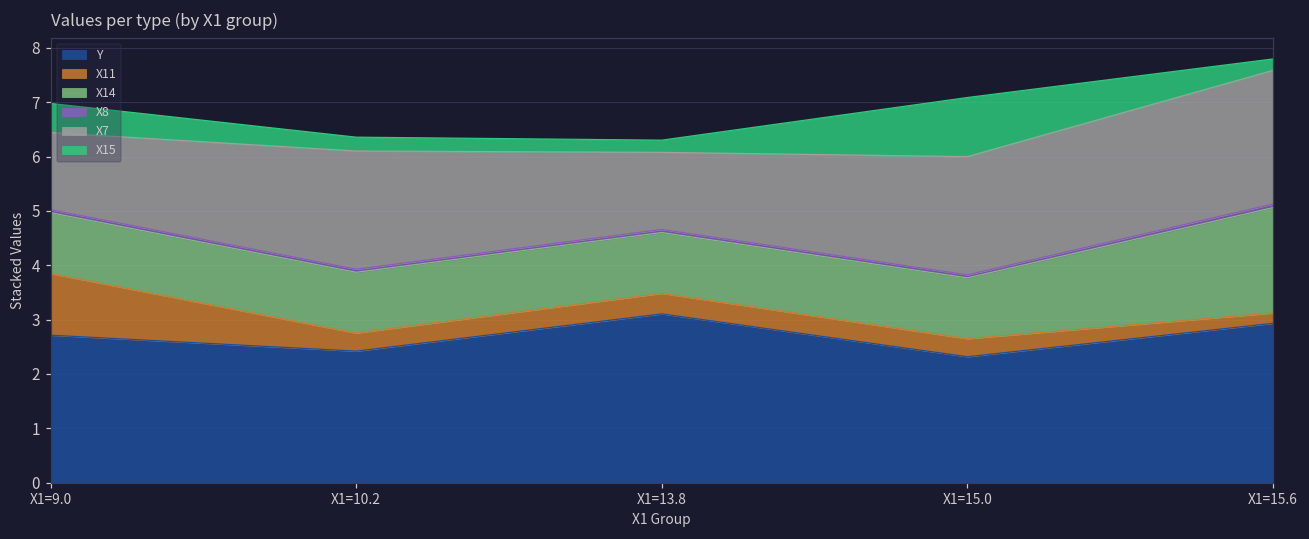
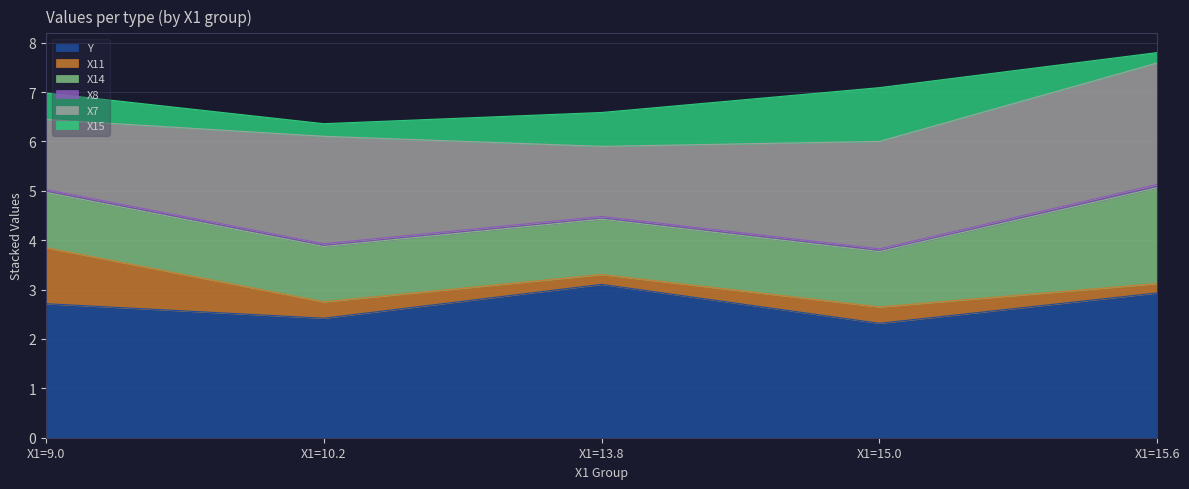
  {
    "Y": {
      "X1=9.0": 2.7,
      "X1=10.2": 2.4,
      "X1=13.8": 3.1,
      "X1=15.0": 2.3,
      "X1=15.6": 2.9
    },
    "X11": {
      "X1=9.0": 1.1,
      "X1=10.2": 0.3,
-     "X1=13.8": 0.4,
+     "X1=13.8": 0.2,
      "X1=15.0": 0.3,
      "X1=15.6": 0.2
    },
    "X8": {
      "X1=9.0": 0.1,
      "X1=10.2": 0.1,
      "X1=13.8": 0.1,
      "X1=15.0": 0.1,
      "X1=15.6": 0.1
    },
    "X15": {
      "X1=9.0": 0.5,
      "X1=10.2": 0.3,
-     "X1=13.8": 0.2,
+     "X1=13.8": 0.7,
      "X1=15.0": 1.1,
      "X1=15.6": 0.2
    }
  }
